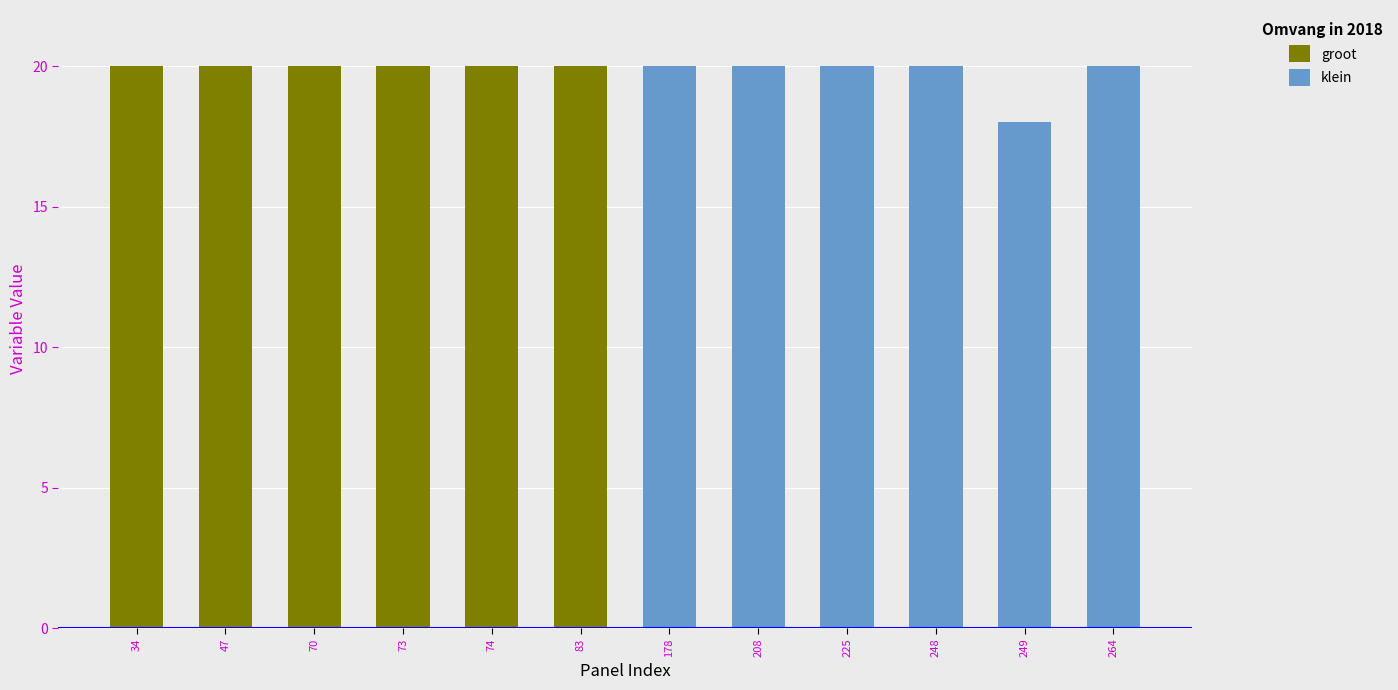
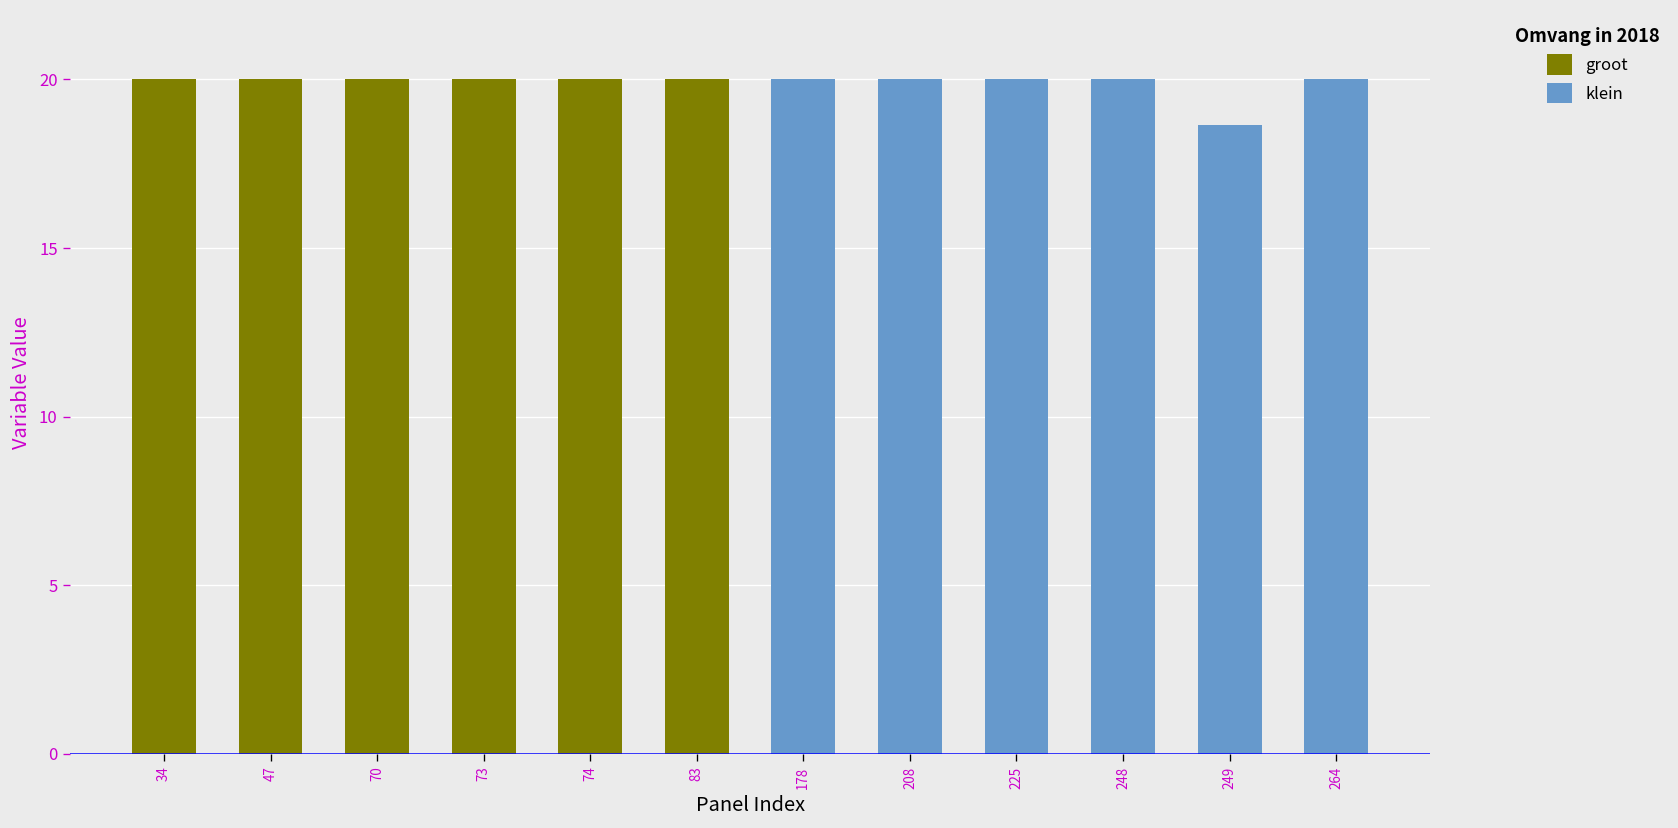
  {
    "groot": {
      "34": 20.0,
      "47": 20.0,
      "70": 20.0,
      "73": 20.0,
      "74": 20.0,
      "83": 20.0
    },
    "klein": {
      "178": 20.0,
      "208": 20.0,
      "225": 20.0,
      "248": 20.0,
-     "249": 18.0,
+     "249": 18.6,
      "264": 20.0
    }
  }
